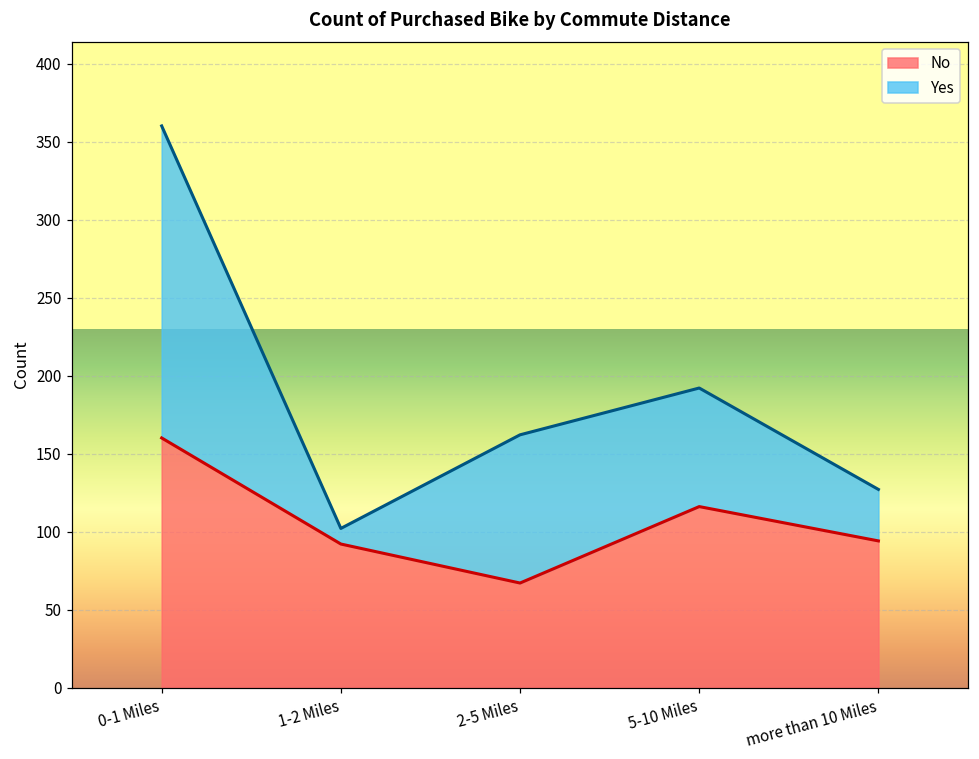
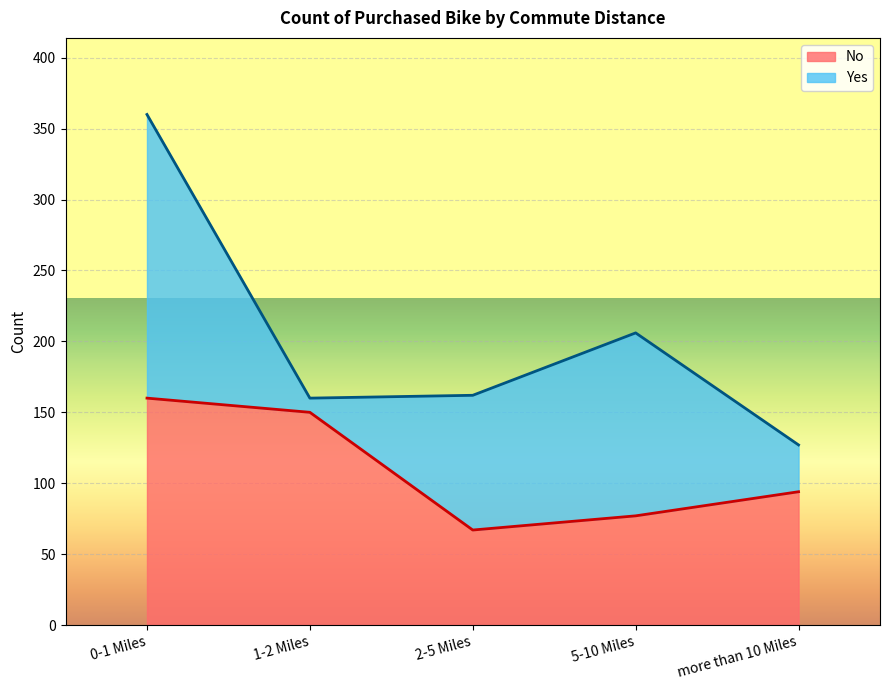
  {
    "No": {
      "0-1 Miles": 160,
-     "1-2 Miles": 92,
+     "1-2 Miles": 150,
      "2-5 Miles": 67,
-     "5-10 Miles": 116,
+     "5-10 Miles": 77,
      "more than 10 Miles": 94
    },
    "Yes": {
      "0-1 Miles": 200,
      "1-2 Miles": 10,
      "2-5 Miles": 95,
-     "5-10 Miles": 76,
+     "5-10 Miles": 129,
      "more than 10 Miles": 33
    }
  }
